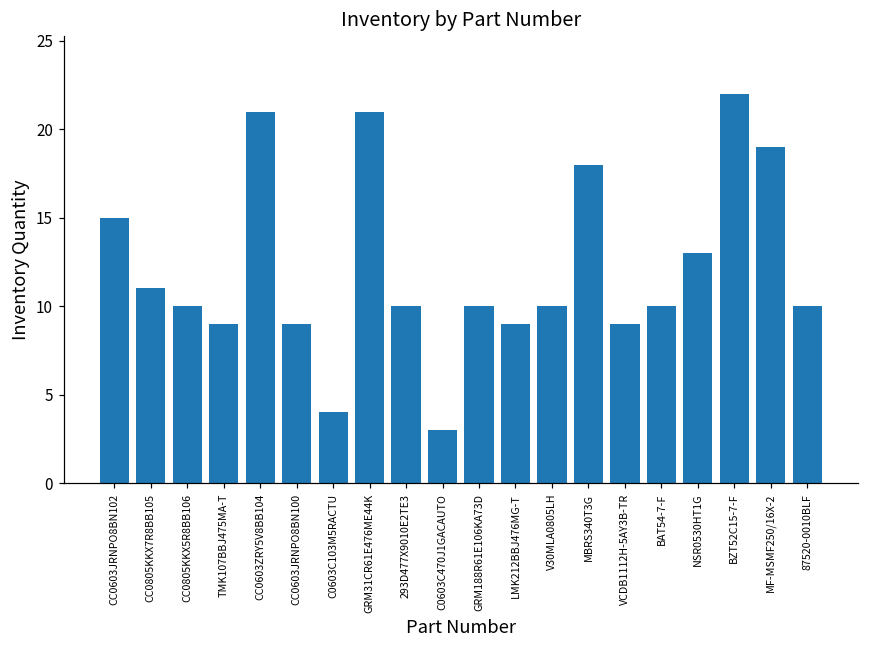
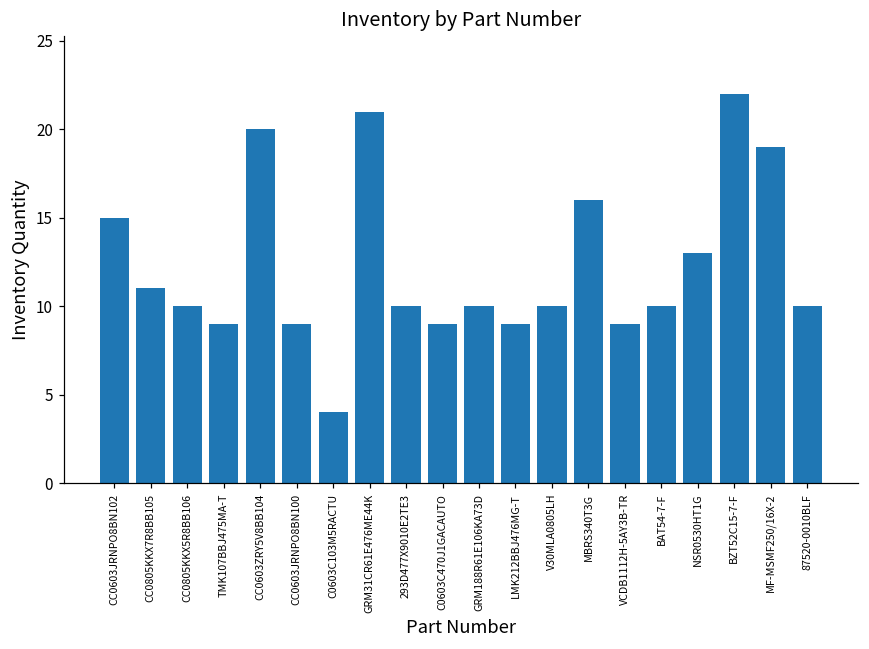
  {
    "CC0603JRNPO8BN102": 15,
    "CC0805KKX7R8BB105": 11,
    "CC0805KKX5R8BB106": 10,
    "TMK107BBJ475MA-T": 9,
-   "CC0603ZRY5V8BB104": 21,
+   "CC0603ZRY5V8BB104": 20,
    "CC0603JRNPO8BN100": 9,
    "C0603C103M5RACTU": 4,
    "GRM31CR61E476ME44K": 21,
    "293D477X9010E2TE3": 10,
-   "C0603C470J1GACAUTO": 3,
+   "C0603C470J1GACAUTO": 9,
    "GRM188R61E106KA73D": 10,
    "LMK212BBJ476MG-T": 9,
    "V30MLA0805LH": 10,
-   "MBRS340T3G": 18,
+   "MBRS340T3G": 16,
    "VCDB1112H-5AY3B-TR": 9,
    "BAT54-7-F": 10,
    "NSR0530HT1G": 13,
    "BZT52C15-7-F": 22,
    "MF-MSMF250/16X-2": 19,
    "87520-0010BLF": 10
  }
